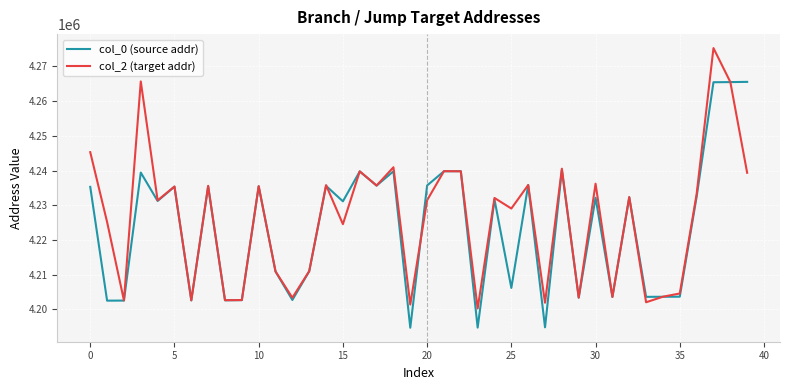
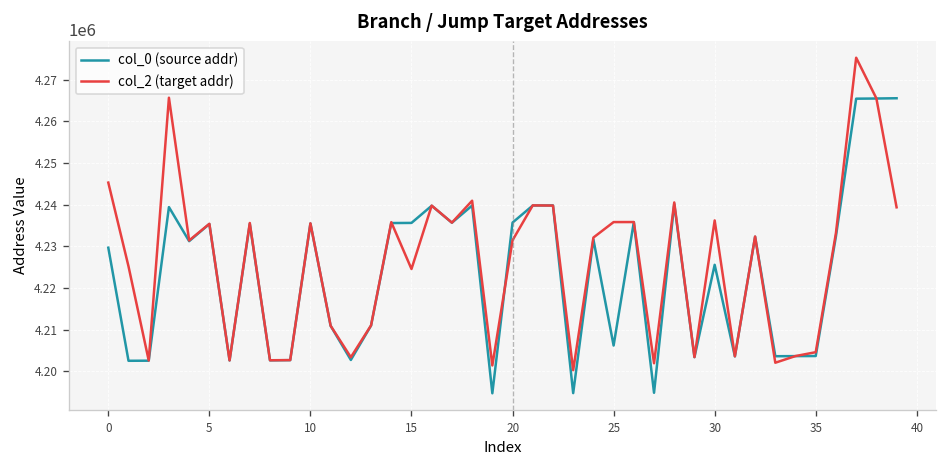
  {
    "col_0 (source addr)": {
-     "0": 4235000,
-     "15": 4231000,
+     "0": 4230000,
+     "15": 4236000,
      "20": 4236000,
      "25": 4206000,
-     "30": 4232000,
+     "30": 4226000,
      "35": 4204000
    },
    "col_2 (target addr)": {
      "0": 4245000,
      "15": 4225000,
      "20": 4231000,
-     "25": 4229000,
+     "25": 4236000,
      "30": 4236000,
      "35": 4205000
    }
  }
